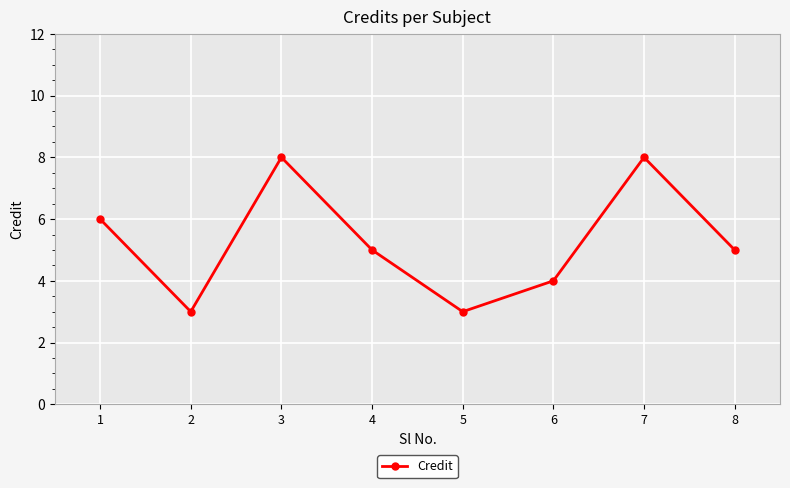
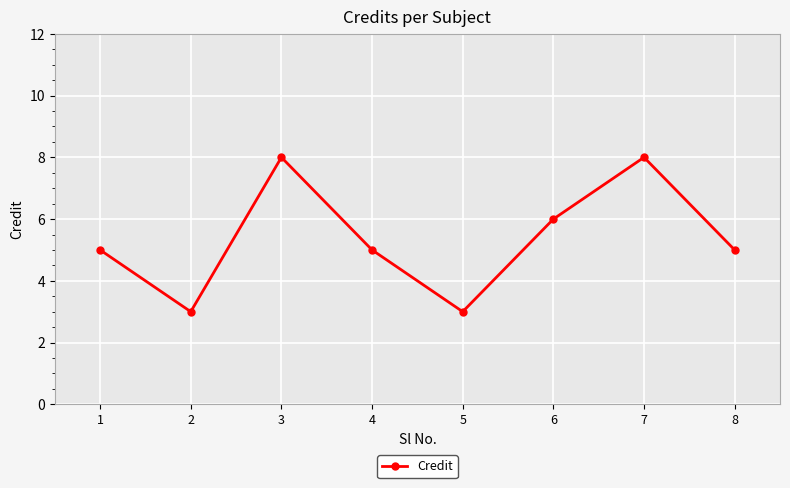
  {
-   "1": 6,
+   "1": 5,
    "2": 3,
    "3": 8,
    "4": 5,
    "5": 3,
-   "6": 4,
+   "6": 6,
    "7": 8,
    "8": 5
  }
